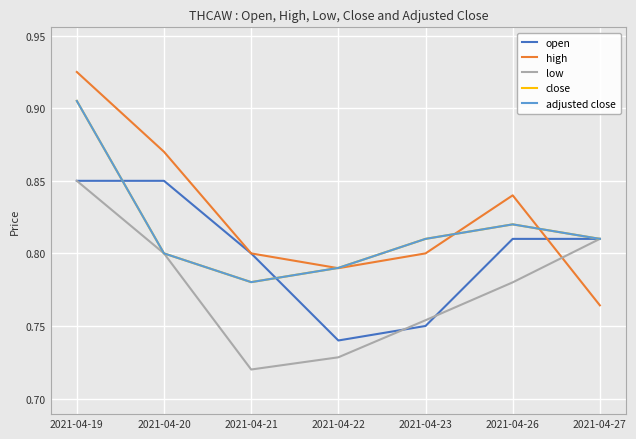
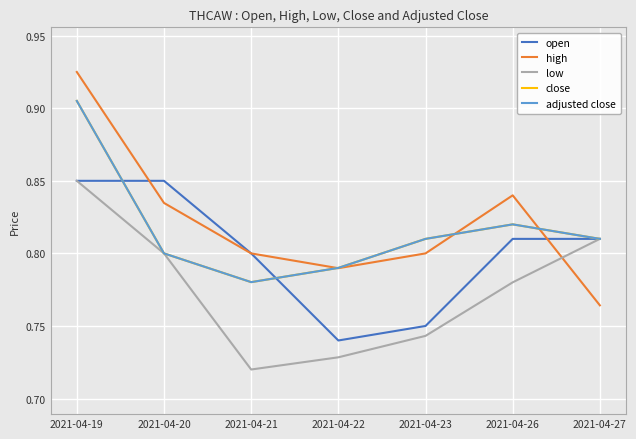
  {
    "high": {
      "2021-04-19": 0.925,
-     "2021-04-20": 0.870,
+     "2021-04-20": 0.835,
      "2021-04-23": 0.800,
      "2021-04-26": 0.840,
      "2021-04-27": 0.764
    },
    "low": {
      "2021-04-21": 0.720,
      "2021-04-22": 0.728,
-     "2021-04-23": 0.754,
+     "2021-04-23": 0.743,
      "2021-04-26": 0.780
    }
  }
